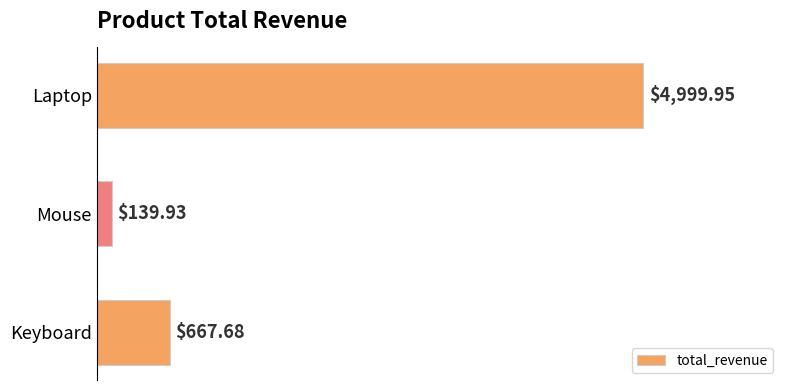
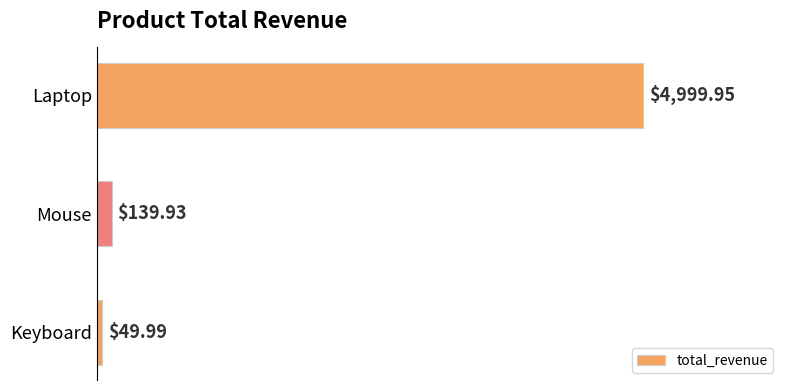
  {
    "Laptop": "$4,999.95",
    "Mouse": "$139.93",
-   "Keyboard": "$667.68"
+   "Keyboard": "$49.99"
  }
